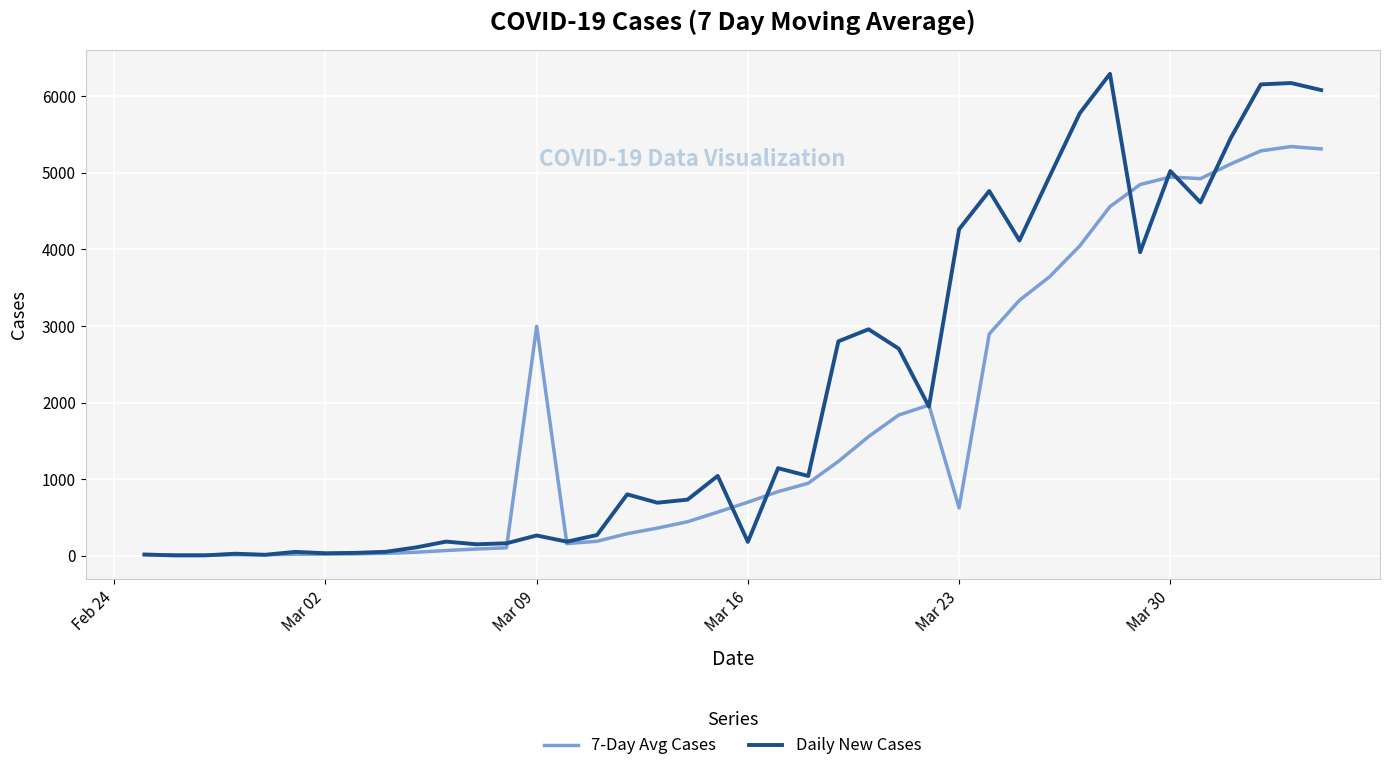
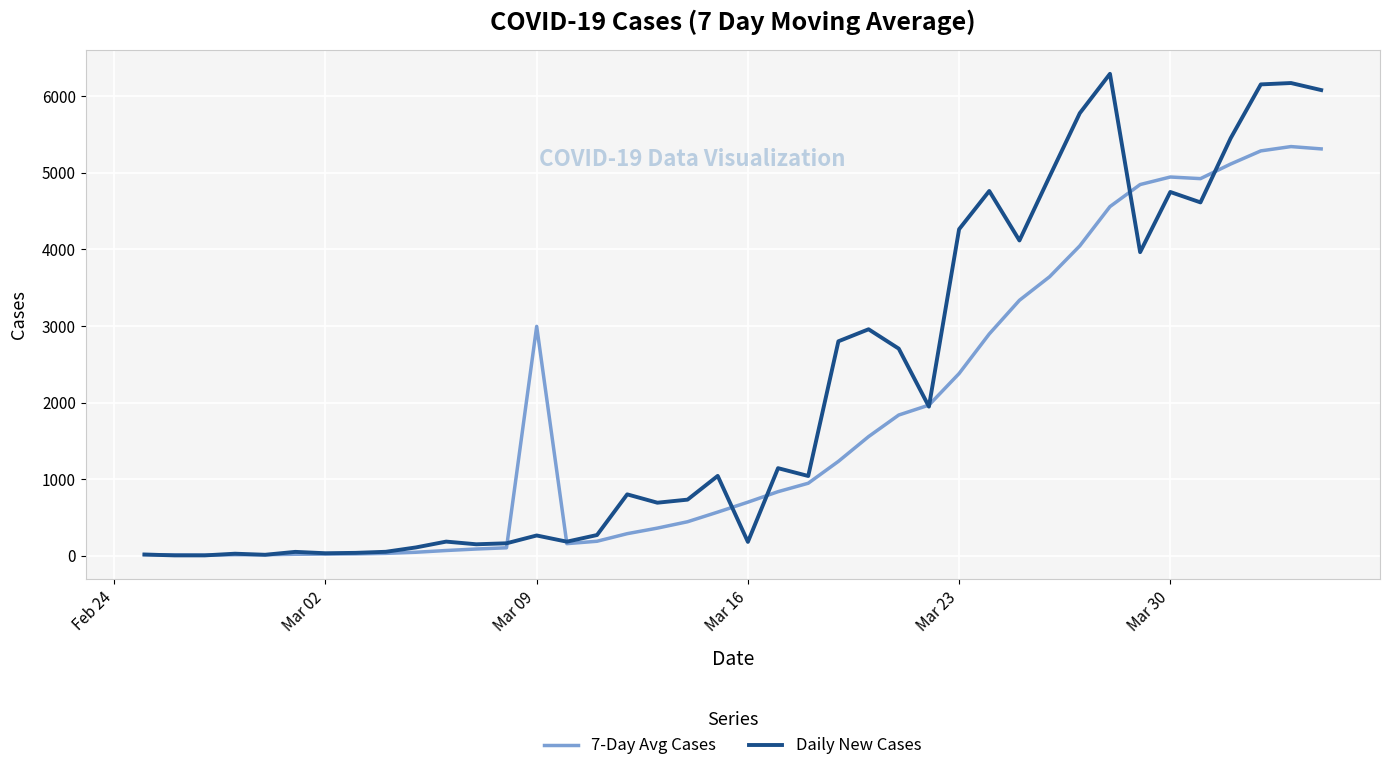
  {
    "7-Day Avg Cases": {
      "Mar 09": 3000,
      "Mar 16": 700,
-     "Mar 23": 600,
+     "Mar 23": 2400,
      "Mar 30": 4900
    },
    "Daily New Cases": {
      "Mar 09": 300,
      "Mar 16": 200,
      "Mar 23": 4300,
-     "Mar 30": 5000
+     "Mar 30": 4800
    }
  }
